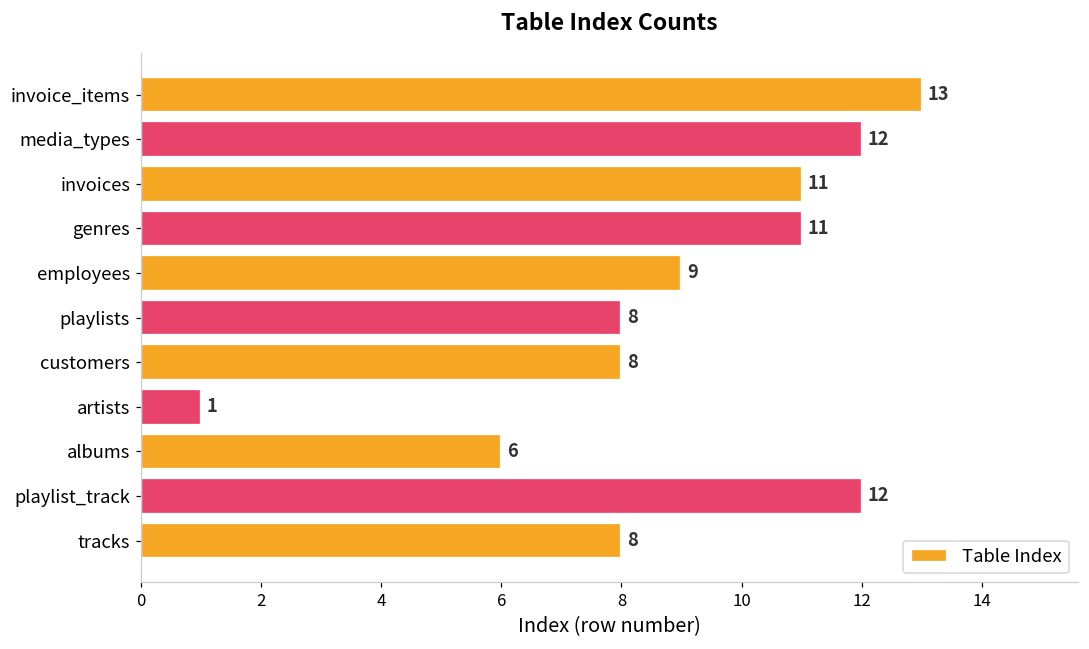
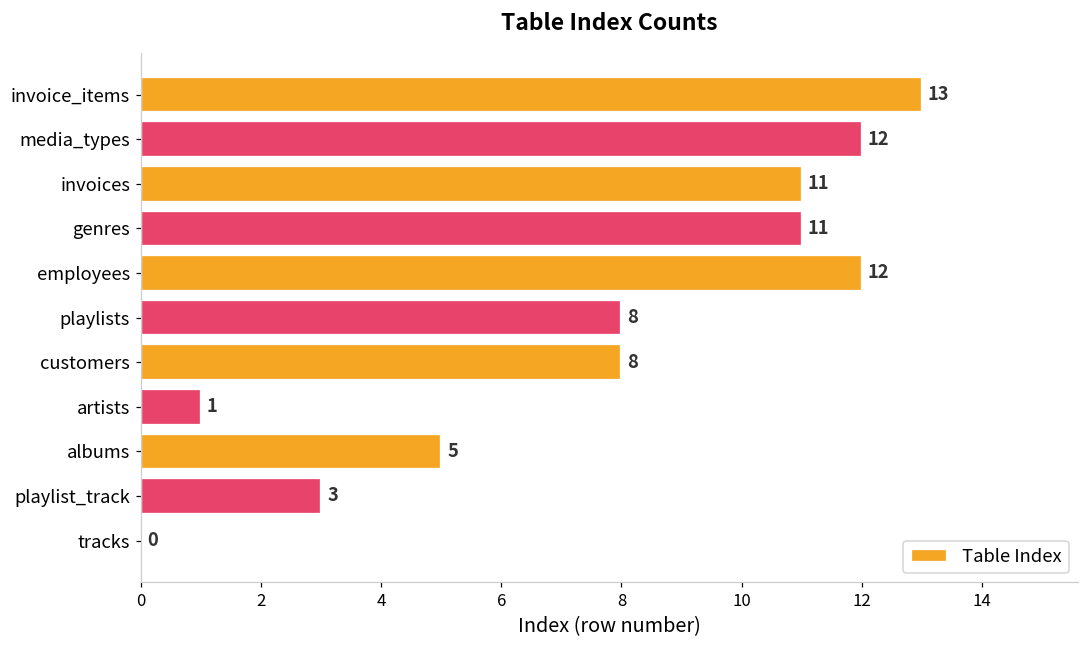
  {
    "invoice_items": 13,
    "media_types": 12,
    "invoices": 11,
    "genres": 11,
-   "employees": 9,
+   "employees": 12,
    "playlists": 8,
    "customers": 8,
    "artists": 1,
-   "albums": 6,
-   "playlist_track": 12,
-   "tracks": 8
+   "albums": 5,
+   "playlist_track": 3,
+   "tracks": 0
  }
